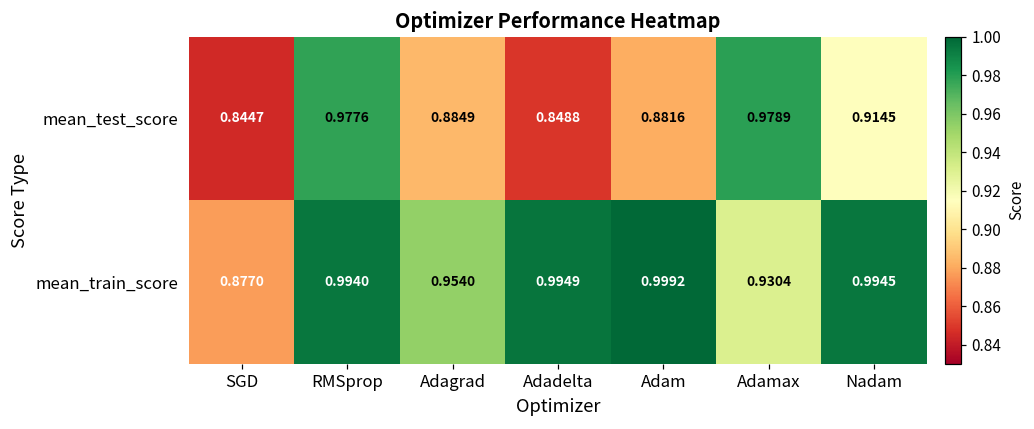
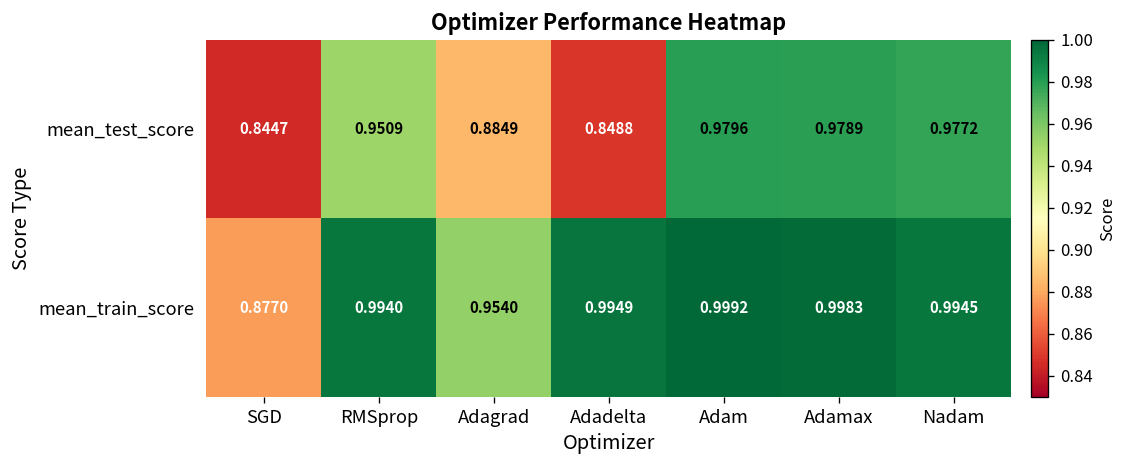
  {
    "mean_test_score": {
      "SGD": 0.8447,
-     "RMSprop": 0.9776,
+     "RMSprop": 0.9509,
      "Adagrad": 0.8849,
      "Adadelta": 0.8488,
-     "Adam": 0.8816,
+     "Adam": 0.9796,
      "Adamax": 0.9789,
-     "Nadam": 0.9145
+     "Nadam": 0.9772
    },
    "mean_train_score": {
      "SGD": 0.8770,
      "RMSprop": 0.9940,
      "Adagrad": 0.9540,
      "Adadelta": 0.9949,
      "Adam": 0.9992,
-     "Adamax": 0.9304,
+     "Adamax": 0.9983,
      "Nadam": 0.9945
    }
  }
